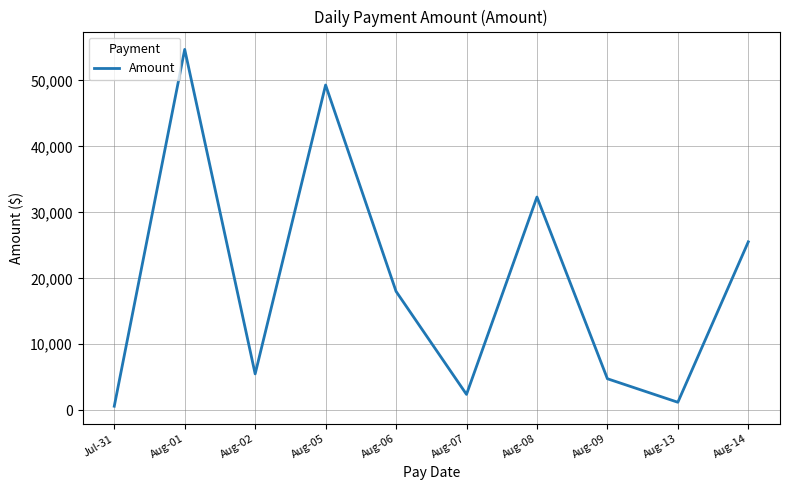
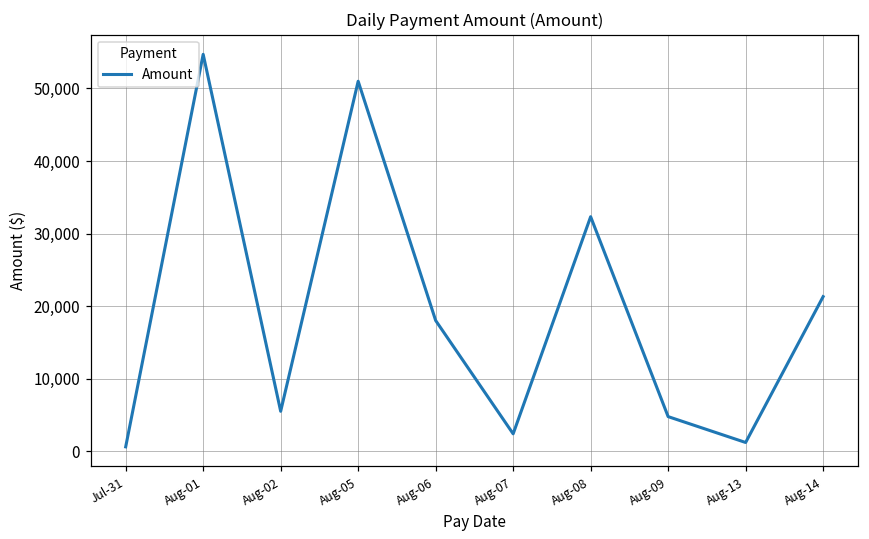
  {
    "Jul-31": "1,000",
    "Aug-01": "55,000",
    "Aug-02": "6,000",
-   "Aug-05": "49,000",
+   "Aug-05": "51,000",
    "Aug-06": "18,000",
    "Aug-07": "2,000",
    "Aug-08": "32,000",
    "Aug-09": "5,000",
    "Aug-13": "1,000",
-   "Aug-14": "26,000"
+   "Aug-14": "21,000"
  }
